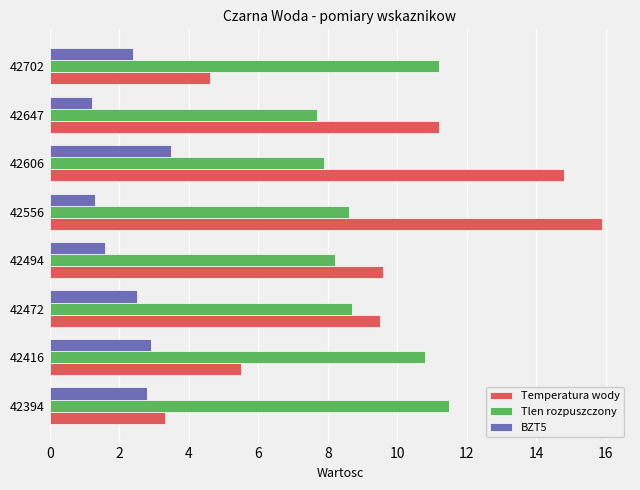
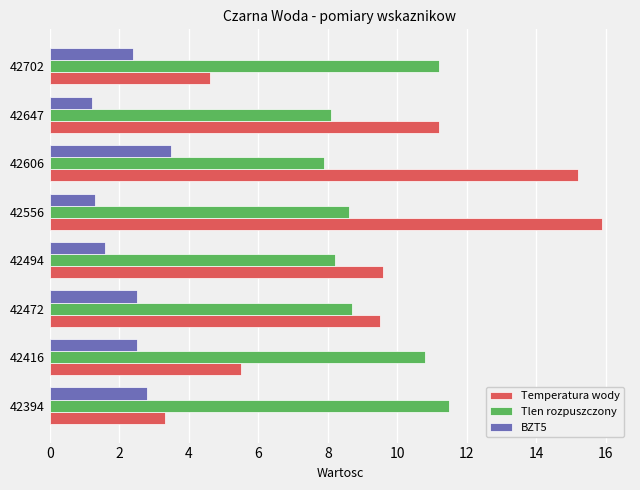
  {
    "Temperatura wody": {
      "42702": 4.6,
      "42647": 11.2,
-     "42606": 14.8,
+     "42606": 15.2,
      "42556": 15.9,
      "42494": 9.6,
      "42472": 9.5,
      "42416": 5.5,
      "42394": 3.3
    },
    "Tlen rozpuszczony": {
      "42702": 11.2,
-     "42647": 7.7,
+     "42647": 8.1,
      "42606": 7.9,
      "42556": 8.6,
      "42494": 8.2,
      "42472": 8.7,
      "42416": 10.8,
      "42394": 11.5
    },
    "BZT5": {
      "42702": 2.4,
      "42647": 1.2,
      "42606": 3.5,
      "42556": 1.3,
      "42494": 1.6,
      "42472": 2.5,
-     "42416": 2.9,
+     "42416": 2.5,
      "42394": 2.8
    }
  }
